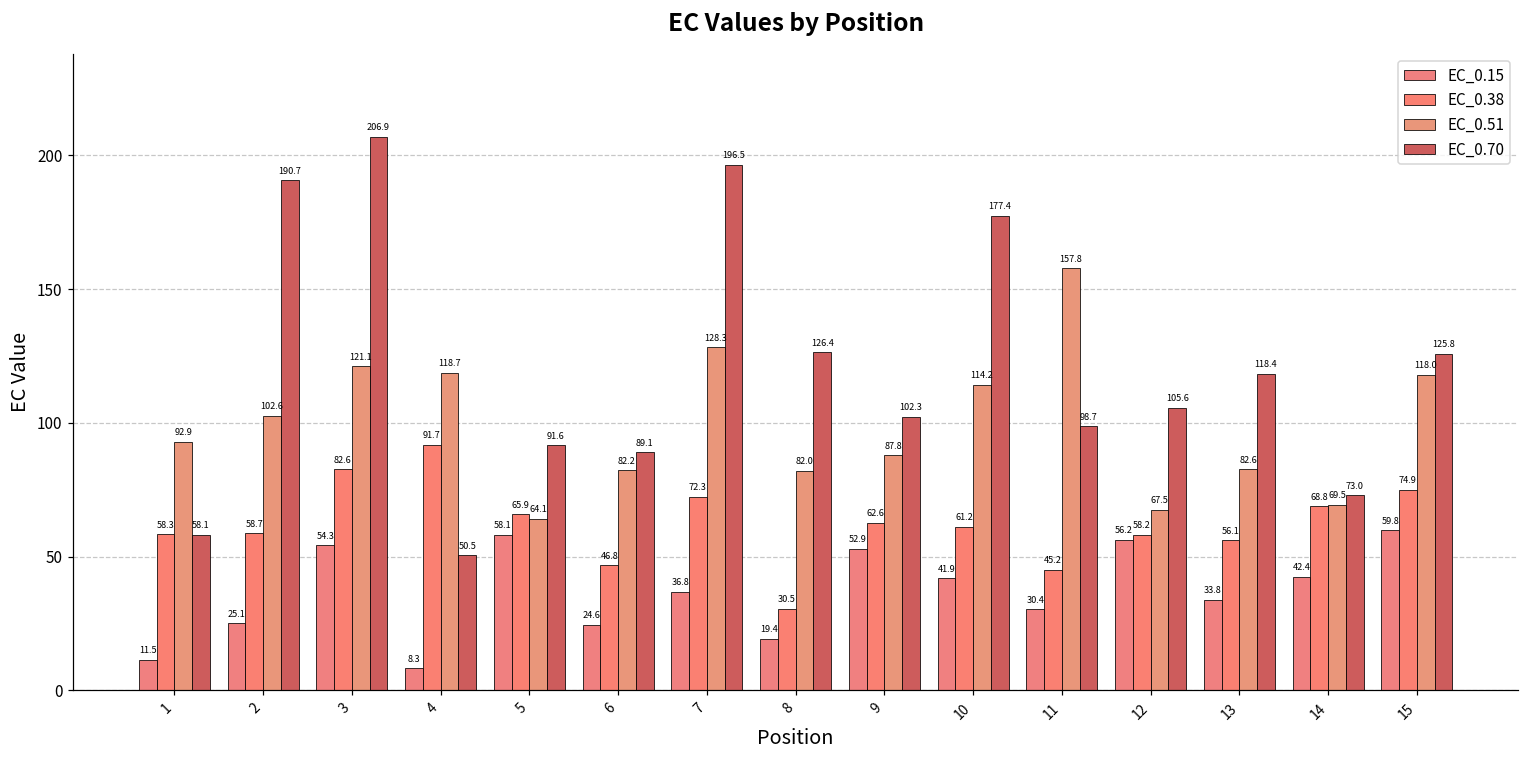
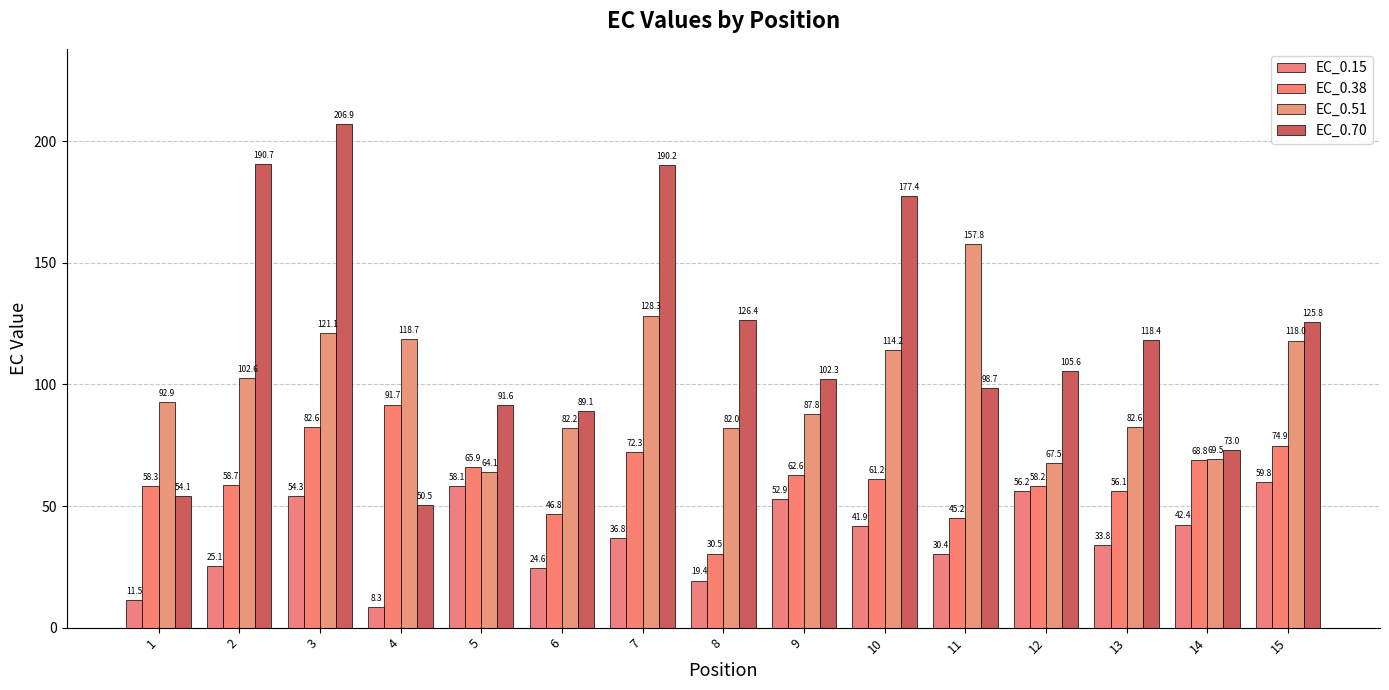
  {
    "EC_0.70": {
-     "1": 58.1,
+     "1": 54.1,
      "2": 190.7,
      "3": 206.9,
      "4": 50.5,
      "5": 91.6,
      "6": 89.1,
-     "7": 196.5,
+     "7": 190.2,
      "8": 126.4,
      "9": 102.3,
      "10": 177.4,
      "11": 98.7,
      "12": 105.6,
      "13": 118.4,
      "14": 73.0,
      "15": 125.8
    }
  }
